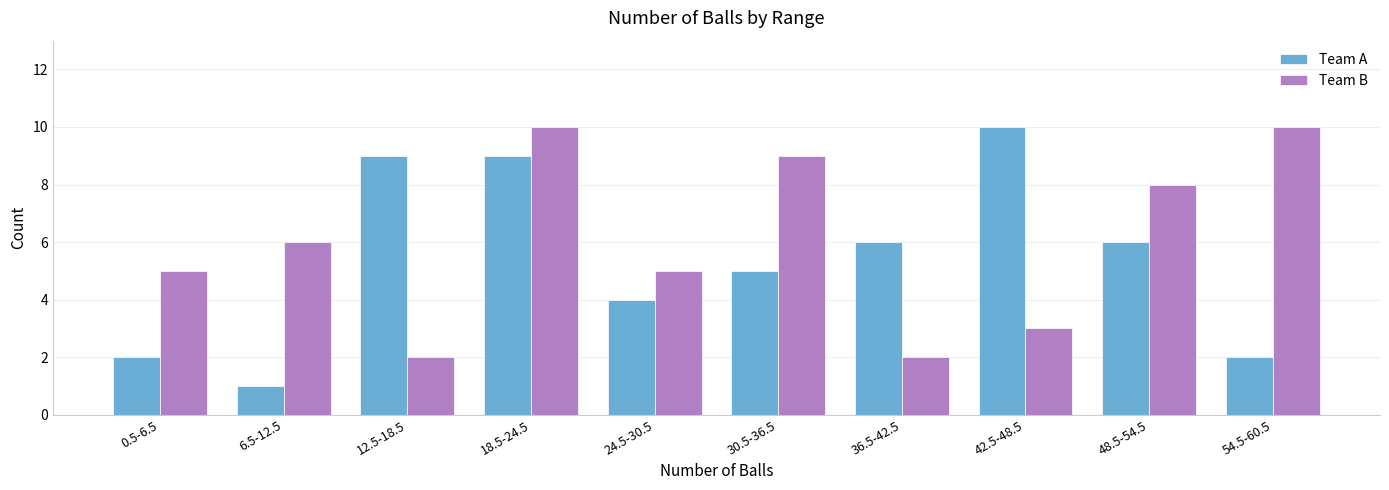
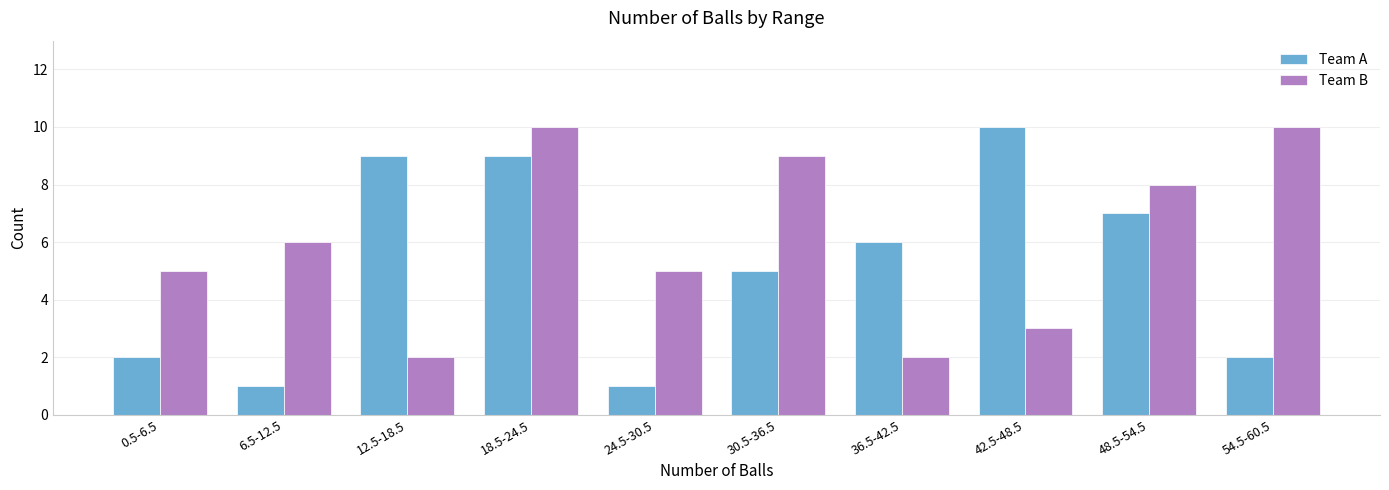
  {
    "Team A": {
      "0.5-6.5": 2,
      "6.5-12.5": 1,
      "12.5-18.5": 9,
      "18.5-24.5": 9,
-     "24.5-30.5": 4,
+     "24.5-30.5": 1,
      "30.5-36.5": 5,
      "36.5-42.5": 6,
      "42.5-48.5": 10,
-     "48.5-54.5": 6,
+     "48.5-54.5": 7,
      "54.5-60.5": 2
    },
    "Team B": {
      "0.5-6.5": 5,
      "6.5-12.5": 6,
      "12.5-18.5": 2,
      "18.5-24.5": 10,
      "24.5-30.5": 5,
      "30.5-36.5": 9,
      "36.5-42.5": 2,
      "42.5-48.5": 3,
      "48.5-54.5": 8,
      "54.5-60.5": 10
    }
  }
